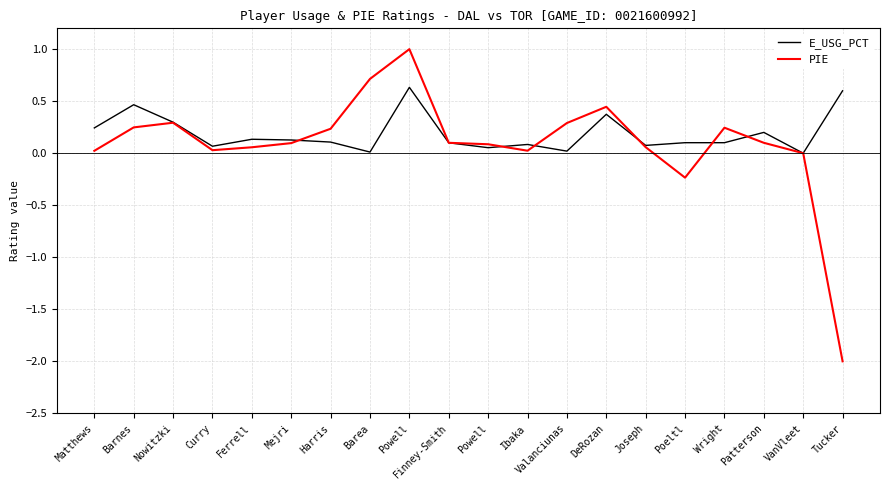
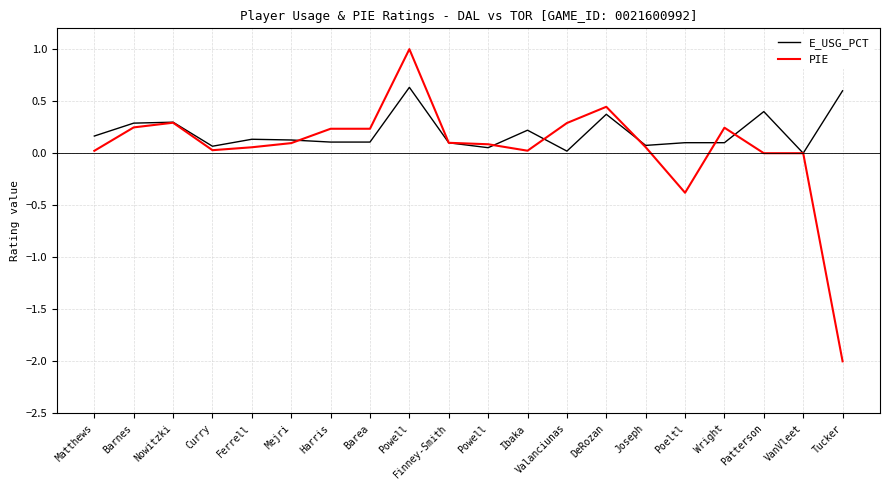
  {
    "E_USG_PCT": {
-     "Matthews": 0.24,
-     "Barnes": 0.47,
+     "Matthews": 0.17,
+     "Barnes": 0.29,
      "Curry": 0.07,
      "Ferrell": 0.13,
      "Mejri": 0.13,
      "Harris": 0.11,
-     "Barea": 0.01,
-     "Ibaka": 0.08,
+     "Barea": 0.11,
+     "Ibaka": 0.22,
      "Valanciunas": 0.02,
      "DeRozan": 0.37,
      "Poeltl": 0.10,
      "Wright": 0.10,
-     "Patterson": 0.2,
+     "Patterson": 0.4,
      "Tucker": 0.60
    },
    "PIE": {
      "Matthews": 0.02,
      "Barnes": 0.25,
      "Curry": 0.03,
      "Ferrell": 0.06,
      "Mejri": 0.10,
      "Harris": 0.24,
-     "Barea": 0.71,
+     "Barea": 0.24,
      "Ibaka": 0.02,
      "Valanciunas": 0.29,
      "DeRozan": 0.45,
-     "Poeltl": -0.24,
+     "Poeltl": -0.38,
      "Wright": 0.25,
-     "Patterson": 0.1,
+     "Patterson": 0.0,
      "Tucker": -2.00
    }
  }
